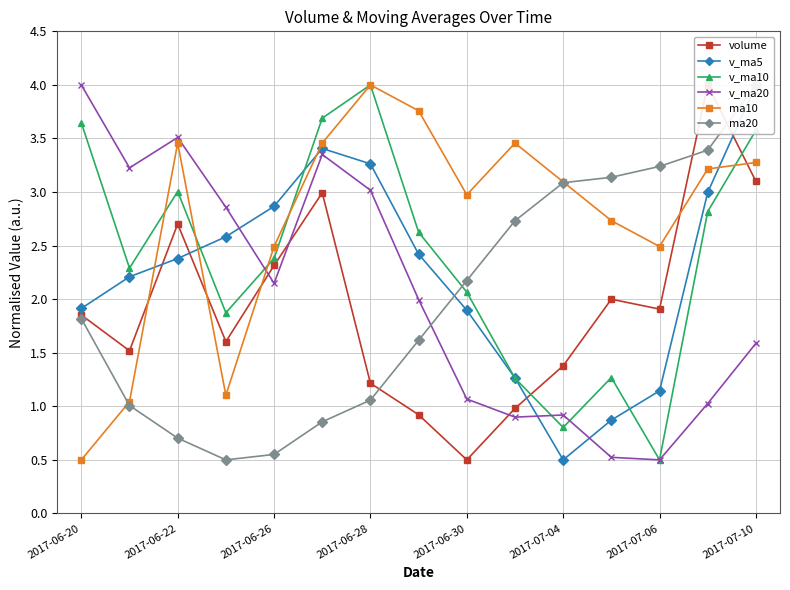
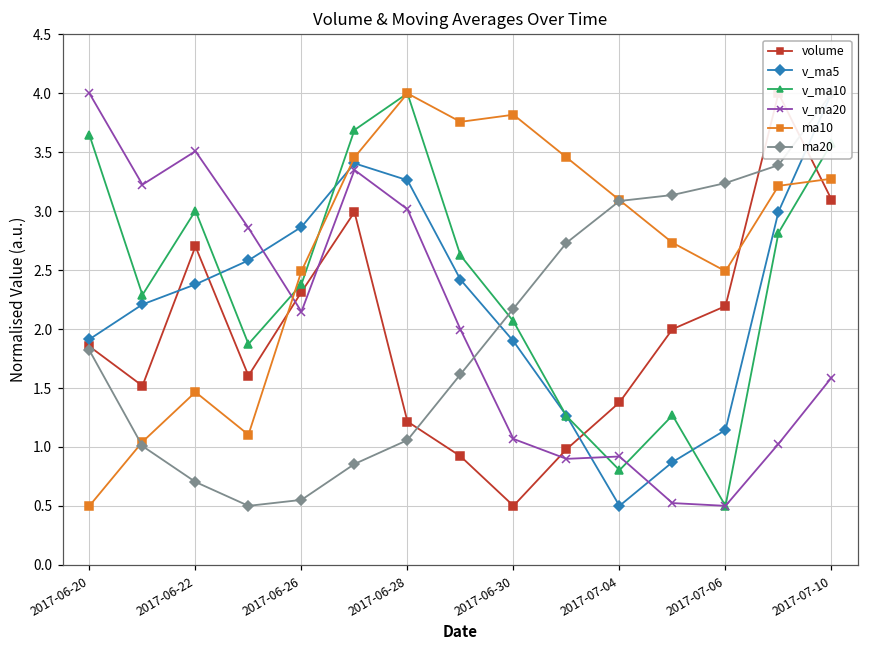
  {
    "volume": {
      "2017-06-20": 1.85,
      "2017-06-22": 2.70,
      "2017-06-26": 2.31,
      "2017-06-28": 1.22,
      "2017-06-30": 0.50,
      "2017-07-04": 1.38,
-     "2017-07-06": 1.91,
+     "2017-07-06": 2.20,
      "2017-07-10": 3.10
    },
    "v_ma5": {
      "2017-06-20": 1.91,
      "2017-06-22": 2.38,
      "2017-06-26": 2.87,
      "2017-06-28": 3.26,
      "2017-06-30": 1.90,
      "2017-07-04": 0.50,
      "2017-07-06": 1.14
    },
    "v_ma10": {
      "2017-06-20": 3.65,
      "2017-06-22": 3.00,
      "2017-06-26": 2.38,
      "2017-06-30": 2.07,
      "2017-07-04": 0.80
    },
    "v_ma20": {
      "2017-06-20": 4.00,
      "2017-06-22": 3.51,
      "2017-06-26": 2.15,
      "2017-06-28": 3.02,
      "2017-06-30": 1.07,
      "2017-07-04": 0.92,
      "2017-07-10": 1.59
    },
    "ma10": {
      "2017-06-20": 0.50,
-     "2017-06-22": 3.46,
+     "2017-06-22": 1.47,
      "2017-06-26": 2.49,
-     "2017-06-30": 2.97,
+     "2017-06-30": 3.82,
      "2017-07-06": 2.49,
      "2017-07-10": 3.28
    },
    "ma20": {
      "2017-06-20": 1.82,
      "2017-06-22": 0.70,
      "2017-06-26": 0.55,
      "2017-06-28": 1.06,
      "2017-06-30": 2.17,
      "2017-07-06": 3.24
    }
  }
